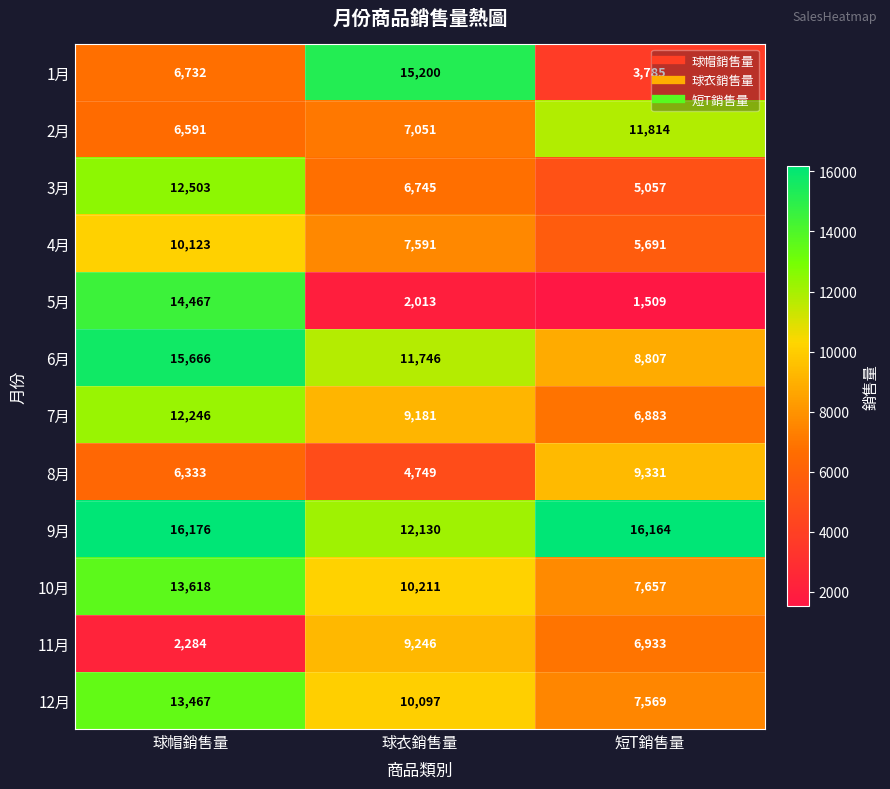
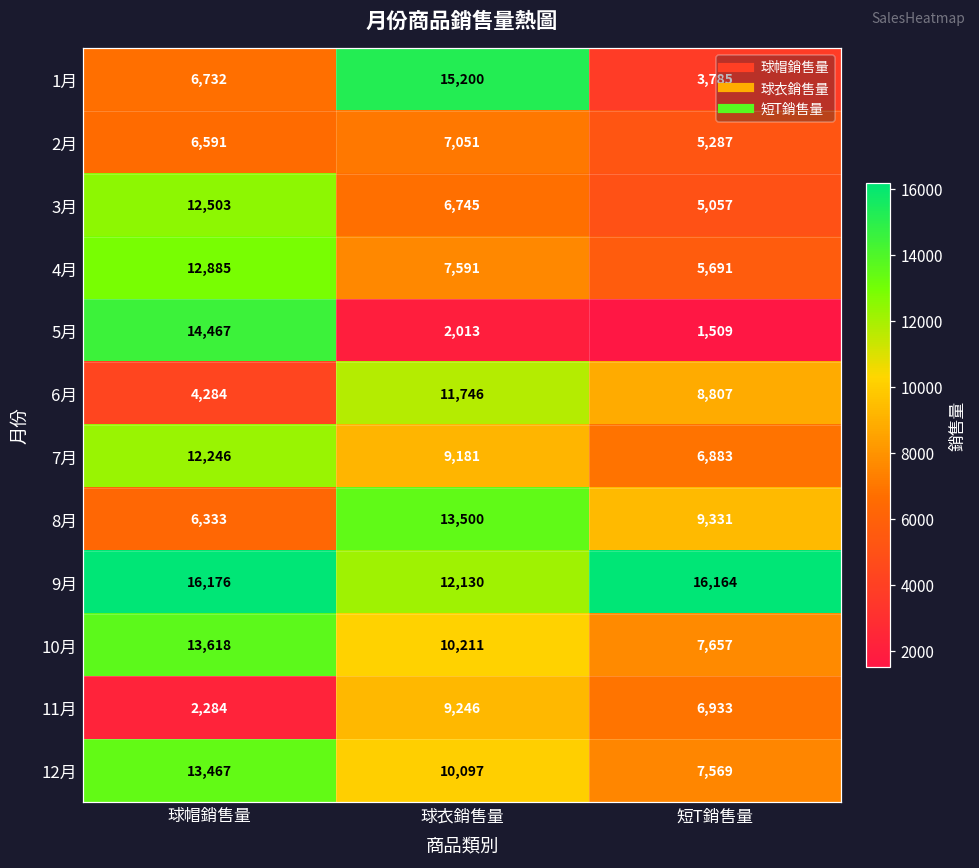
  {
    "1月": {
      "球帽銷售量": "6,732",
      "球衣銷售量": "15,200"
    },
    "2月": {
      "球帽銷售量": "6,591",
      "球衣銷售量": "7,051",
-     "短T銷售量": "11,814"
+     "短T銷售量": "5,287"
    },
    "3月": {
      "球帽銷售量": "12,503",
      "球衣銷售量": "6,745",
      "短T銷售量": "5,057"
    },
    "4月": {
-     "球帽銷售量": "10,123",
+     "球帽銷售量": "12,885",
      "球衣銷售量": "7,591",
      "短T銷售量": "5,691"
    },
    "5月": {
      "球帽銷售量": "14,467",
      "球衣銷售量": "2,013",
      "短T銷售量": "1,509"
    },
    "6月": {
-     "球帽銷售量": "15,666",
+     "球帽銷售量": "4,284",
      "球衣銷售量": "11,746",
      "短T銷售量": "8,807"
    },
    "7月": {
      "球帽銷售量": "12,246",
      "球衣銷售量": "9,181",
      "短T銷售量": "6,883"
    },
    "8月": {
      "球帽銷售量": "6,333",
-     "球衣銷售量": "4,749",
+     "球衣銷售量": "13,500",
      "短T銷售量": "9,331"
    },
    "9月": {
      "球帽銷售量": "16,176",
      "球衣銷售量": "12,130",
      "短T銷售量": "16,164"
    },
    "10月": {
      "球帽銷售量": "13,618",
      "球衣銷售量": "10,211",
      "短T銷售量": "7,657"
    },
    "11月": {
      "球帽銷售量": "2,284",
      "球衣銷售量": "9,246",
      "短T銷售量": "6,933"
    },
    "12月": {
      "球帽銷售量": "13,467",
      "球衣銷售量": "10,097",
      "短T銷售量": "7,569"
    }
  }
